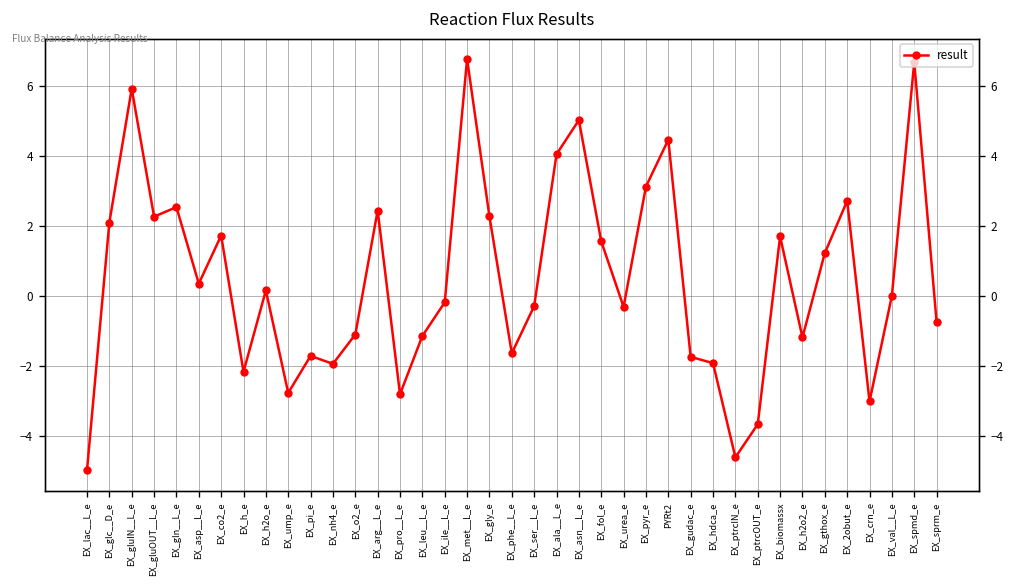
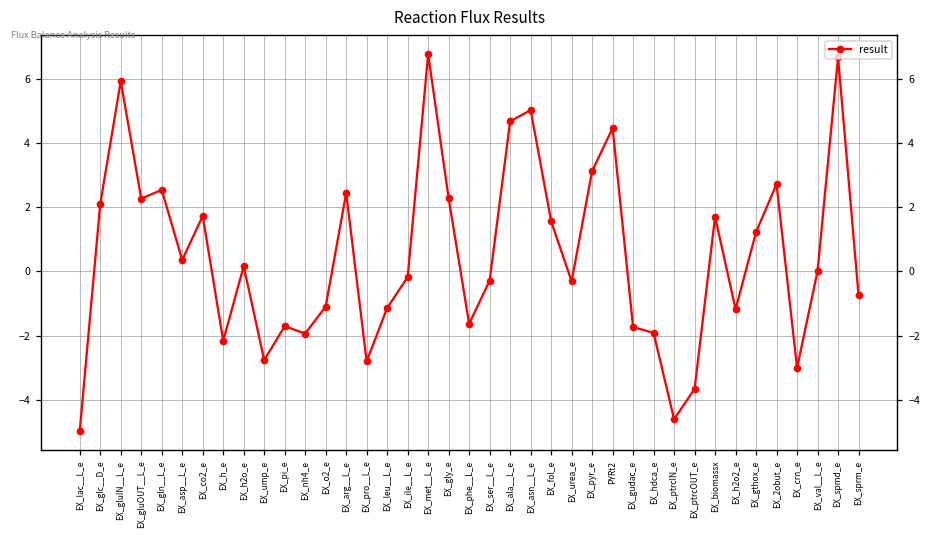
  {
    "EX_lac__L_e": -5.0,
    "EX_glc__D_e": 2.1,
    "EX_gluIN__L_e": 5.9,
    "EX_gluOUT__L_e": 2.3,
    "EX_gln__L_e": 2.5,
    "EX_asp__L_e": 0.4,
    "EX_co2_e": 1.7,
    "EX_h_e": -2.2,
    "EX_h2o_e": 0.2,
    "EX_ump_e": -2.8,
    "EX_pi_e": -1.7,
    "EX_nh4_e": -1.9,
    "EX_o2_e": -1.1,
    "EX_arg__L_e": 2.4,
    "EX_pro__L_e": -2.8,
    "EX_leu__L_e": -1.1,
    "EX_ile__L_e": -0.2,
    "EX_met__L_e": 6.8,
    "EX_gly_e": 2.3,
    "EX_phe__L_e": -1.6,
    "EX_ser__L_e": -0.3,
-   "EX_ala__L_e": 4.0,
+   "EX_ala__L_e": 4.7,
    "EX_asn__L_e": 5.0,
    "EX_fol_e": 1.6,
    "EX_urea_e": -0.3,
    "EX_pyr_e": 3.1,
    "PYRt2": 4.5,
    "EX_gudac_e": -1.7,
    "EX_hdca_e": -1.9,
    "EX_ptrcIN_e": -4.6,
    "EX_ptrcOUT_e": -3.7,
    "EX_biomassx": 1.7,
    "EX_h2o2_e": -1.2,
    "EX_gthox_e": 1.2,
    "EX_2obut_e": 2.7,
    "EX_crn_e": -3.0,
    "EX_val__L_e": 0.0,
    "EX_sprm_e": -0.7
  }
